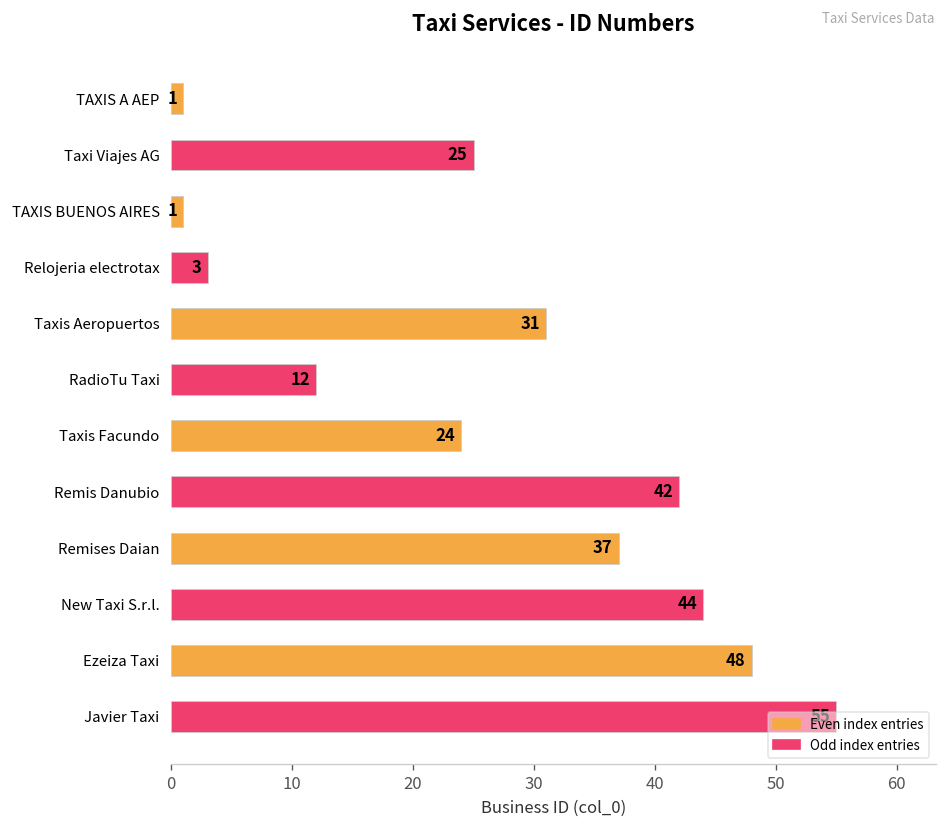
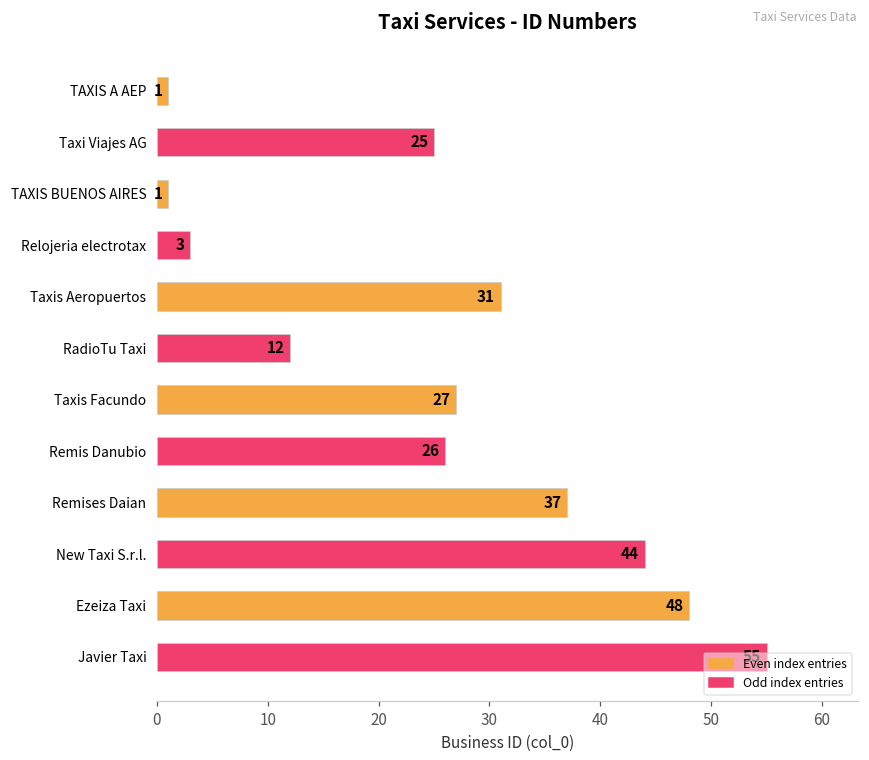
  {
    "TAXIS A AEP": 1,
    "Taxi Viajes AG": 25,
    "TAXIS BUENOS AIRES": 1,
    "Relojeria electrotax": 3,
    "Taxis Aeropuertos": 31,
    "RadioTu Taxi": 12,
-   "Taxis Facundo": 24,
-   "Remis Danubio": 42,
+   "Taxis Facundo": 27,
+   "Remis Danubio": 26,
    "Remises Daian": 37,
    "New Taxi S.r.l.": 44,
    "Ezeiza Taxi": 48
  }
